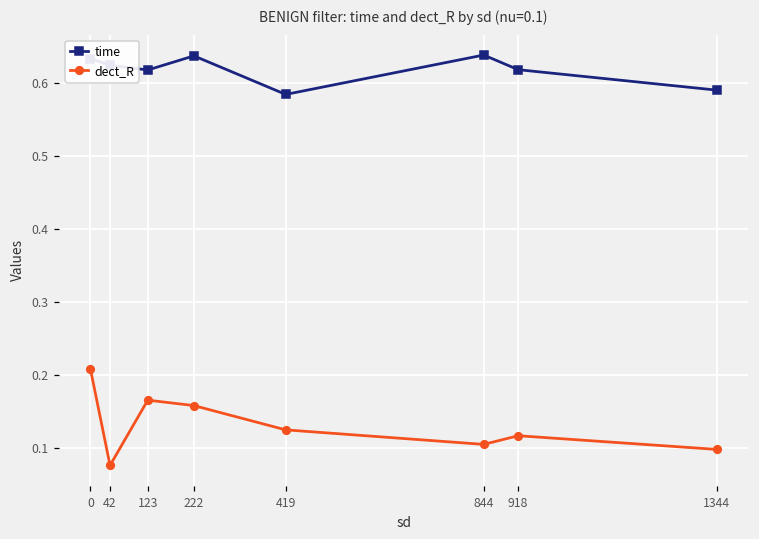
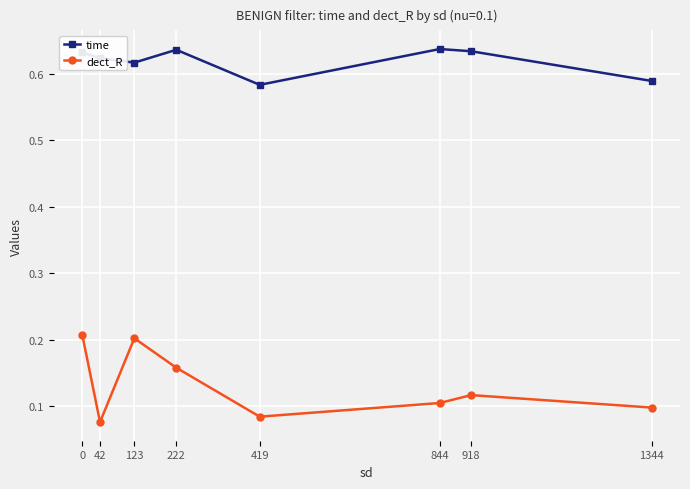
  {
    "time": {
      "123": 0.62,
      "222": 0.64,
      "419": 0.58,
      "844": 0.64,
-     "918": 0.62,
+     "918": 0.63,
      "1344": 0.59
    },
    "dect_R": {
      "0": 0.21,
      "42": 0.08,
-     "123": 0.17,
+     "123": 0.20,
      "222": 0.16,
-     "419": 0.12,
+     "419": 0.08,
      "844": 0.10,
      "918": 0.12,
      "1344": 0.10
    }
  }
